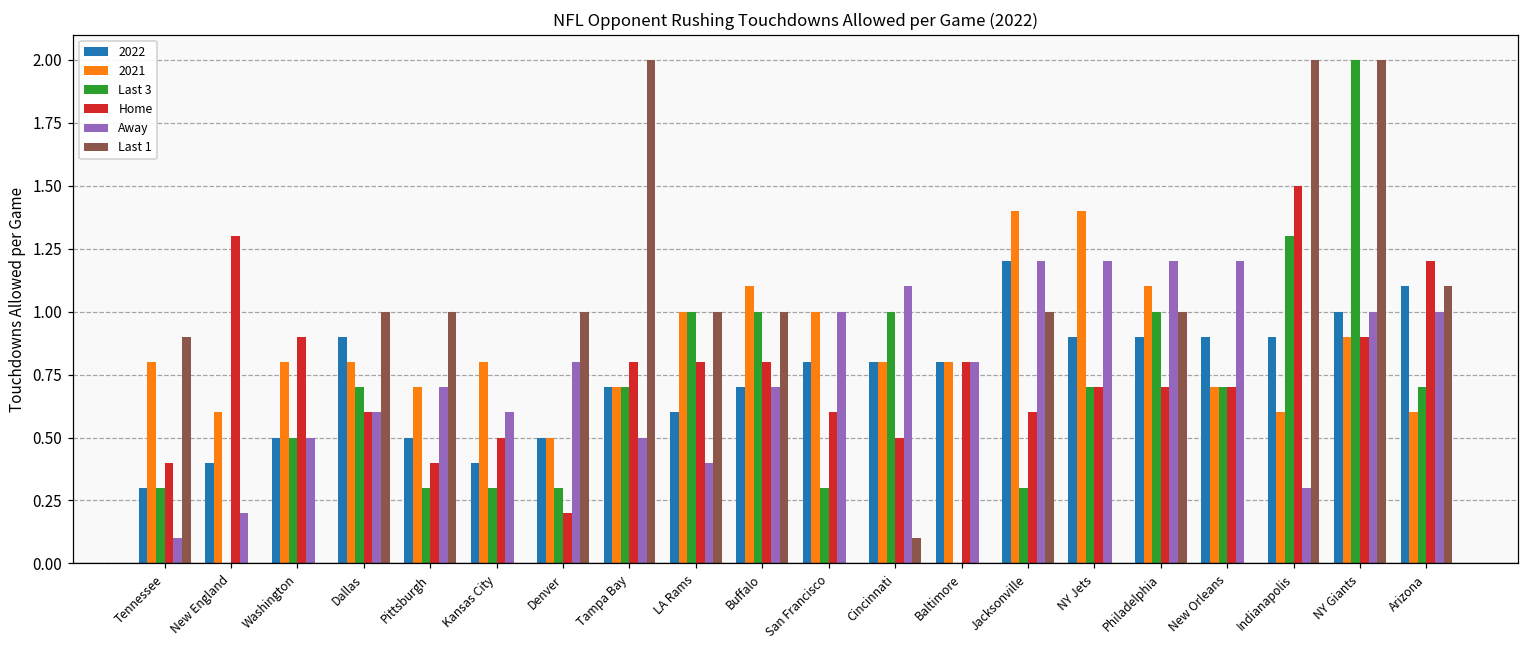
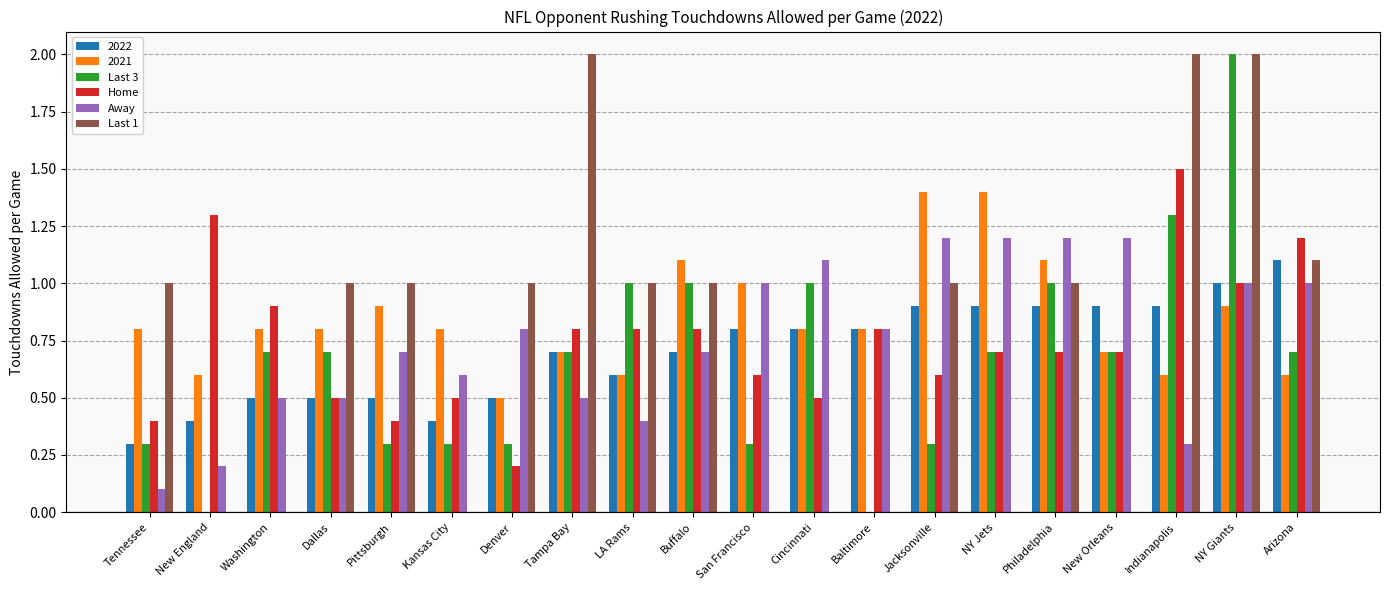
  {
    "2022": {
      "Tennessee": 0.3,
      "New England": 0.4,
      "Washington": 0.5,
-     "Dallas": 0.9,
+     "Dallas": 0.5,
      "Pittsburgh": 0.5,
      "Kansas City": 0.4,
      "Denver": 0.5,
      "Tampa Bay": 0.7,
      "LA Rams": 0.6,
      "Buffalo": 0.7,
      "San Francisco": 0.8,
      "Cincinnati": 0.8,
      "Baltimore": 0.8,
-     "Jacksonville": 1.2,
+     "Jacksonville": 0.9,
      "NY Jets": 0.9,
      "Philadelphia": 0.9,
      "New Orleans": 0.9,
      "Indianapolis": 0.9,
      "NY Giants": 1.0,
      "Arizona": 1.1
    },
    "2021": {
      "Tennessee": 0.8,
      "New England": 0.6,
      "Washington": 0.8,
      "Dallas": 0.8,
-     "Pittsburgh": 0.7,
+     "Pittsburgh": 0.9,
      "Kansas City": 0.8,
      "Denver": 0.5,
      "Tampa Bay": 0.7,
-     "LA Rams": 1.0,
+     "LA Rams": 0.6,
      "Buffalo": 1.1,
      "San Francisco": 1.0,
      "Cincinnati": 0.8,
      "Baltimore": 0.8,
      "Jacksonville": 1.4,
      "NY Jets": 1.4,
      "Philadelphia": 1.1,
      "New Orleans": 0.7,
      "Indianapolis": 0.6,
      "NY Giants": 0.9,
      "Arizona": 0.6
    },
    "Last 3": {
      "Tennessee": 0.3,
      "New England": 0.0,
-     "Washington": 0.5,
+     "Washington": 0.7,
      "Dallas": 0.7,
      "Pittsburgh": 0.3,
      "Kansas City": 0.3,
      "Denver": 0.3,
      "Tampa Bay": 0.7,
      "LA Rams": 1.0,
      "Buffalo": 1.0,
      "San Francisco": 0.3,
      "Cincinnati": 1.0,
      "Baltimore": 0.0,
      "Jacksonville": 0.3,
      "NY Jets": 0.7,
      "Philadelphia": 1.0,
      "New Orleans": 0.7,
      "Indianapolis": 1.3,
      "NY Giants": 2.0,
      "Arizona": 0.7
    },
    "Home": {
      "Tennessee": 0.4,
      "New England": 1.3,
      "Washington": 0.9,
-     "Dallas": 0.6,
+     "Dallas": 0.5,
      "Pittsburgh": 0.4,
      "Kansas City": 0.5,
      "Denver": 0.2,
      "Tampa Bay": 0.8,
      "LA Rams": 0.8,
      "Buffalo": 0.8,
      "San Francisco": 0.6,
      "Cincinnati": 0.5,
      "Baltimore": 0.8,
      "Jacksonville": 0.6,
      "NY Jets": 0.7,
      "Philadelphia": 0.7,
      "New Orleans": 0.7,
      "Indianapolis": 1.5,
-     "NY Giants": 0.9,
+     "NY Giants": 1.0,
      "Arizona": 1.2
    },
    "Away": {
      "Tennessee": 0.1,
      "New England": 0.2,
      "Washington": 0.5,
-     "Dallas": 0.6,
+     "Dallas": 0.5,
      "Pittsburgh": 0.7,
      "Kansas City": 0.6,
      "Denver": 0.8,
      "Tampa Bay": 0.5,
      "LA Rams": 0.4,
      "Buffalo": 0.7,
      "San Francisco": 1.0,
      "Cincinnati": 1.1,
      "Baltimore": 0.8,
      "Jacksonville": 1.2,
      "NY Jets": 1.2,
      "Philadelphia": 1.2,
      "New Orleans": 1.2,
      "Indianapolis": 0.3,
      "NY Giants": 1.0,
      "Arizona": 1.0
    },
    "Last 1": {
-     "Tennessee": 0.9,
+     "Tennessee": 1.0,
      "New England": 0.0,
      "Washington": 0.0,
      "Dallas": 1.0,
      "Pittsburgh": 1.0,
      "Kansas City": 0.0,
      "Denver": 1.0,
      "Tampa Bay": 2.0,
      "LA Rams": 1.0,
      "Buffalo": 1.0,
      "San Francisco": 0.0,
-     "Cincinnati": 0.1,
+     "Cincinnati": 0.0,
      "Baltimore": 0.0,
      "Jacksonville": 1.0,
      "NY Jets": 0.0,
      "Philadelphia": 1.0,
      "New Orleans": 0.0,
      "Indianapolis": 2.0,
      "NY Giants": 2.0,
      "Arizona": 1.1
    }
  }
